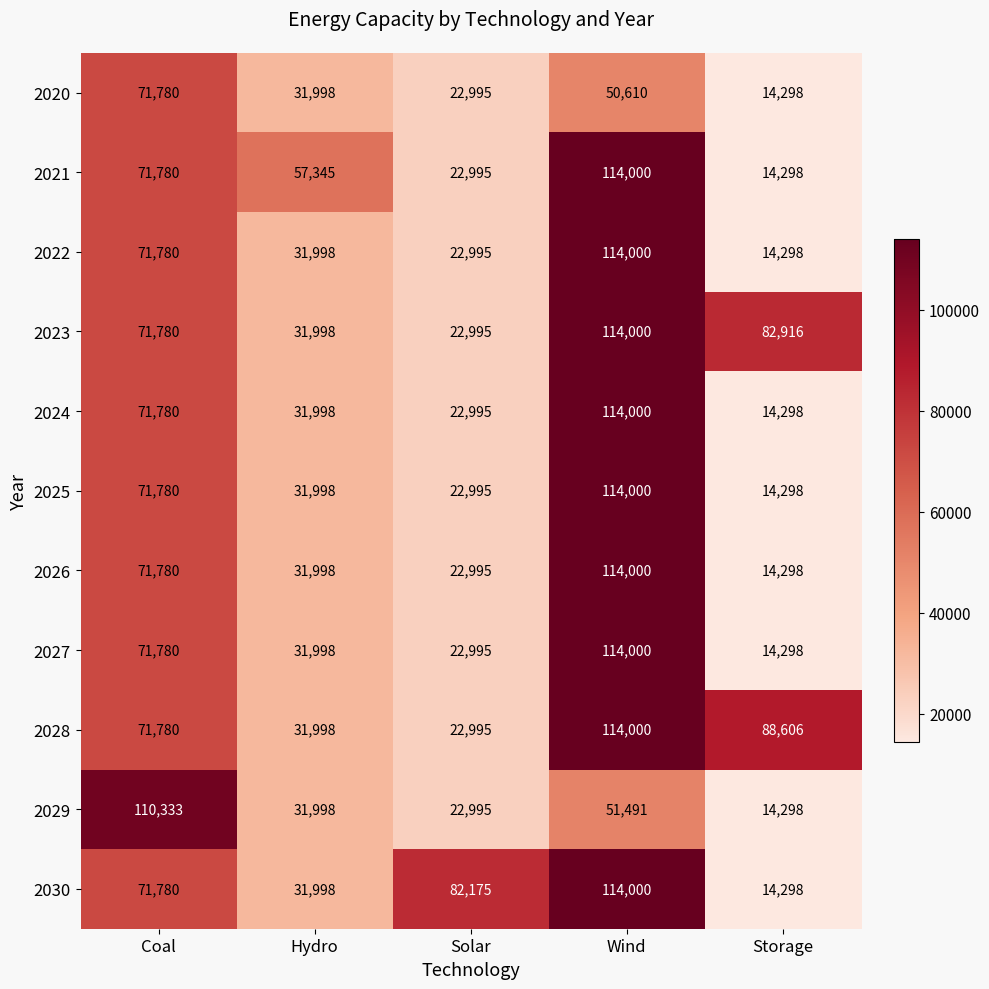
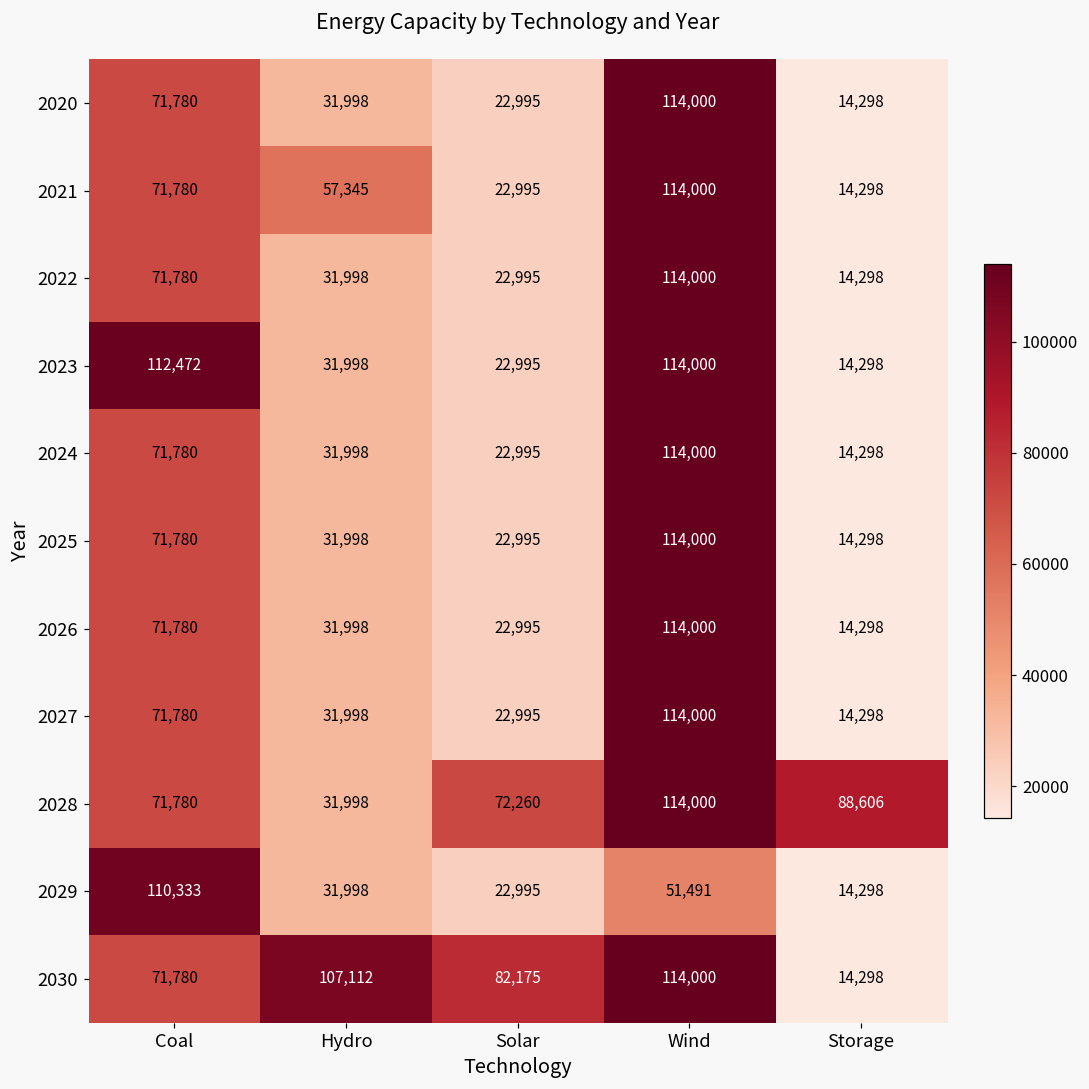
  {
    "2020": {
      "Coal": "71,780",
      "Hydro": "31,998",
      "Solar": "22,995",
-     "Wind": "50,610",
+     "Wind": "114,000",
      "Storage": "14,298"
    },
    "2021": {
      "Coal": "71,780",
      "Hydro": "57,345",
      "Solar": "22,995",
      "Wind": "114,000",
      "Storage": "14,298"
    },
    "2022": {
      "Coal": "71,780",
      "Hydro": "31,998",
      "Solar": "22,995",
      "Wind": "114,000",
      "Storage": "14,298"
    },
    "2023": {
-     "Coal": "71,780",
+     "Coal": "112,472",
      "Hydro": "31,998",
      "Solar": "22,995",
      "Wind": "114,000",
-     "Storage": "82,916"
+     "Storage": "14,298"
    },
    "2024": {
      "Coal": "71,780",
      "Hydro": "31,998",
      "Solar": "22,995",
      "Wind": "114,000",
      "Storage": "14,298"
    },
    "2025": {
      "Coal": "71,780",
      "Hydro": "31,998",
      "Solar": "22,995",
      "Wind": "114,000",
      "Storage": "14,298"
    },
    "2026": {
      "Coal": "71,780",
      "Hydro": "31,998",
      "Solar": "22,995",
      "Wind": "114,000",
      "Storage": "14,298"
    },
    "2027": {
      "Coal": "71,780",
      "Hydro": "31,998",
      "Solar": "22,995",
      "Wind": "114,000",
      "Storage": "14,298"
    },
    "2028": {
      "Coal": "71,780",
      "Hydro": "31,998",
-     "Solar": "22,995",
+     "Solar": "72,260",
      "Wind": "114,000",
      "Storage": "88,606"
    },
    "2029": {
      "Coal": "110,333",
      "Hydro": "31,998",
      "Solar": "22,995",
      "Wind": "51,491",
      "Storage": "14,298"
    },
    "2030": {
      "Coal": "71,780",
-     "Hydro": "31,998",
+     "Hydro": "107,112",
      "Solar": "82,175",
      "Wind": "114,000",
      "Storage": "14,298"
    }
  }
